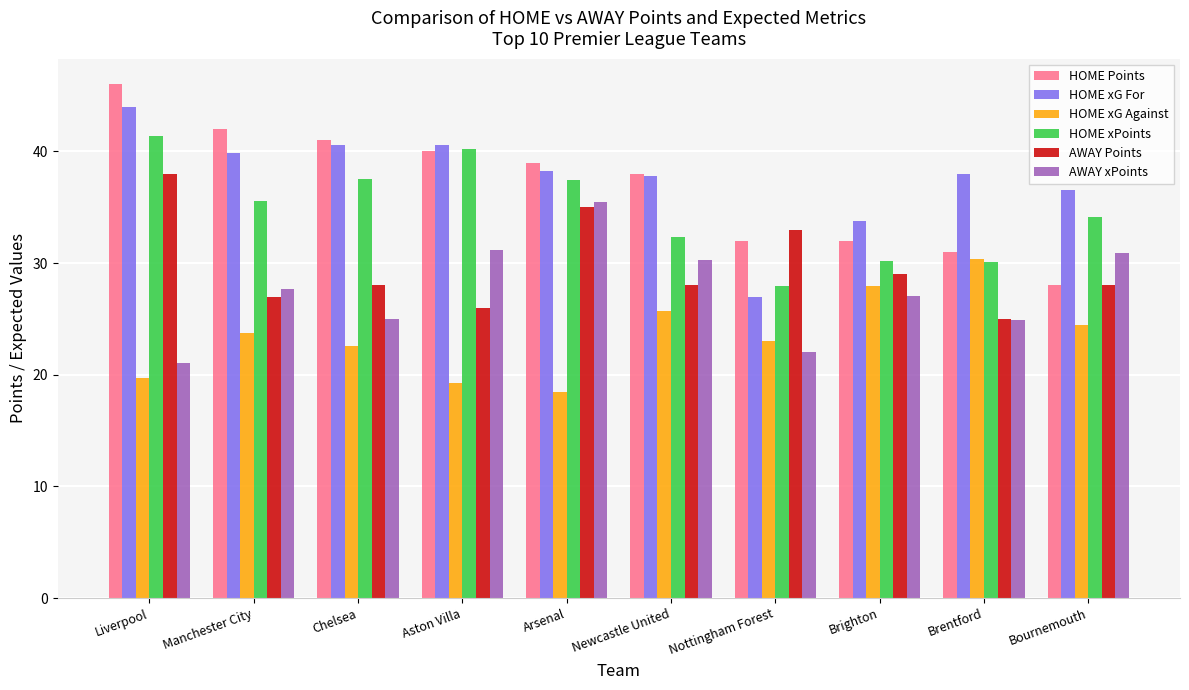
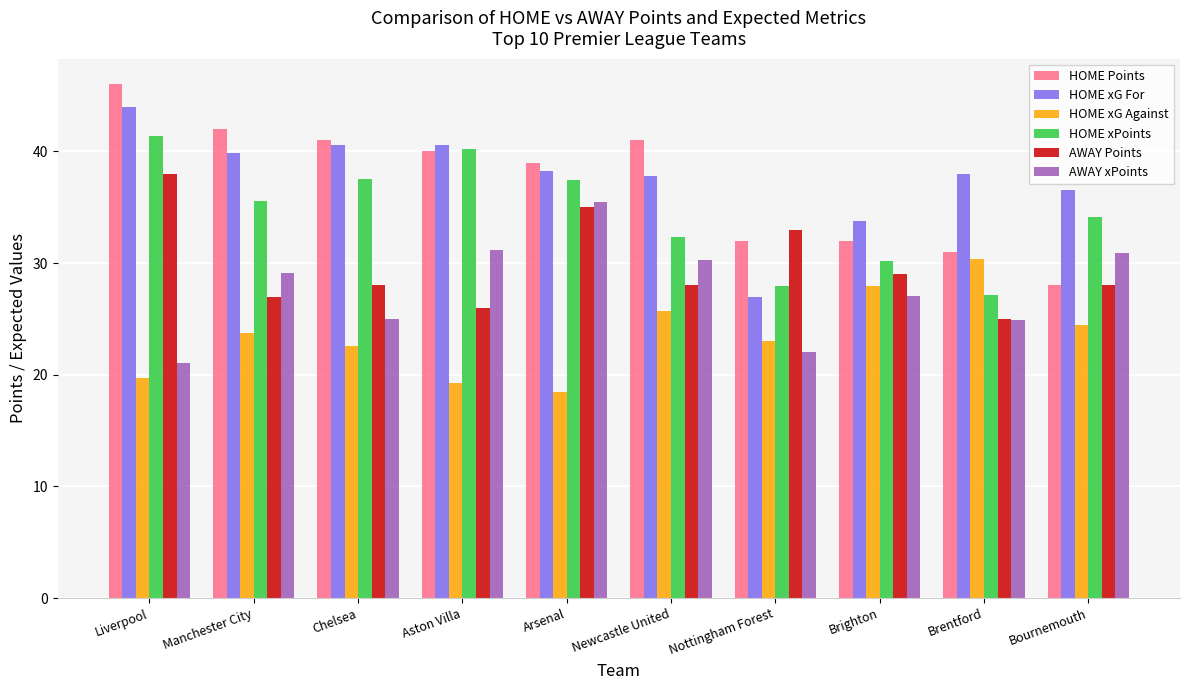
  {
    "HOME Points": {
      "Liverpool": 46,
      "Manchester City": 42,
      "Chelsea": 41,
      "Aston Villa": 40,
      "Arsenal": 39,
-     "Newcastle United": 38,
+     "Newcastle United": 41,
      "Nottingham Forest": 32,
      "Brighton": 32,
      "Brentford": 31,
      "Bournemouth": 28
    },
    "HOME xG For": {
      "Liverpool": 43.9,
      "Manchester City": 39.9,
      "Chelsea": 40.6,
      "Aston Villa": 40.6,
      "Arsenal": 38.2,
      "Newcastle United": 37.8,
      "Nottingham Forest": 27.0,
      "Brighton": 33.8,
      "Brentford": 38.0,
      "Bournemouth": 36.6
    },
    "HOME xG Against": {
      "Liverpool": 19.7,
      "Manchester City": 23.7,
      "Chelsea": 22.6,
      "Aston Villa": 19.2,
      "Arsenal": 18.5,
      "Newcastle United": 25.7,
      "Nottingham Forest": 23.0,
      "Brighton": 28.0,
      "Brentford": 30.3,
      "Bournemouth": 24.5
    },
    "HOME xPoints": {
      "Liverpool": 41.4,
      "Manchester City": 35.6,
      "Chelsea": 37.5,
      "Aston Villa": 40.2,
      "Arsenal": 37.5,
      "Newcastle United": 32.3,
      "Nottingham Forest": 28.0,
      "Brighton": 30.2,
-     "Brentford": 30.1,
+     "Brentford": 27.2,
      "Bournemouth": 34.2
    },
    "AWAY Points": {
      "Liverpool": 38.0,
      "Manchester City": 27.0,
      "Chelsea": 28.0,
      "Aston Villa": 26.0,
      "Arsenal": 35.0,
      "Newcastle United": 28.0,
      "Nottingham Forest": 33.0,
      "Brighton": 29.0,
      "Brentford": 25.0,
      "Bournemouth": 28.0
    },
    "AWAY xPoints": {
      "Liverpool": 21.1,
-     "Manchester City": 27.7,
+     "Manchester City": 29.1,
      "Chelsea": 25.0,
      "Aston Villa": 31.2,
      "Arsenal": 35.5,
      "Newcastle United": 30.3,
      "Nottingham Forest": 22.0,
      "Brighton": 27.1,
      "Brentford": 24.9,
      "Bournemouth": 30.9
    }
  }
